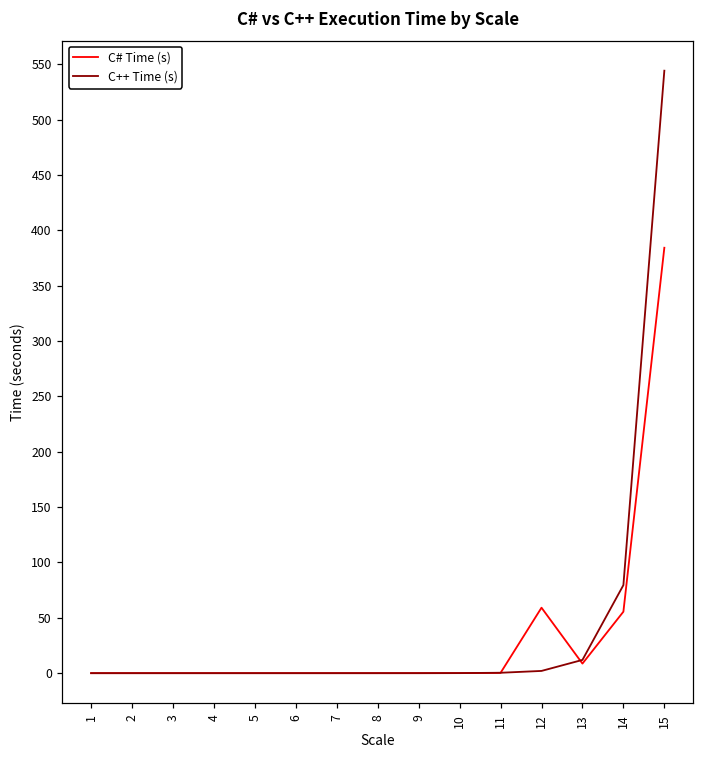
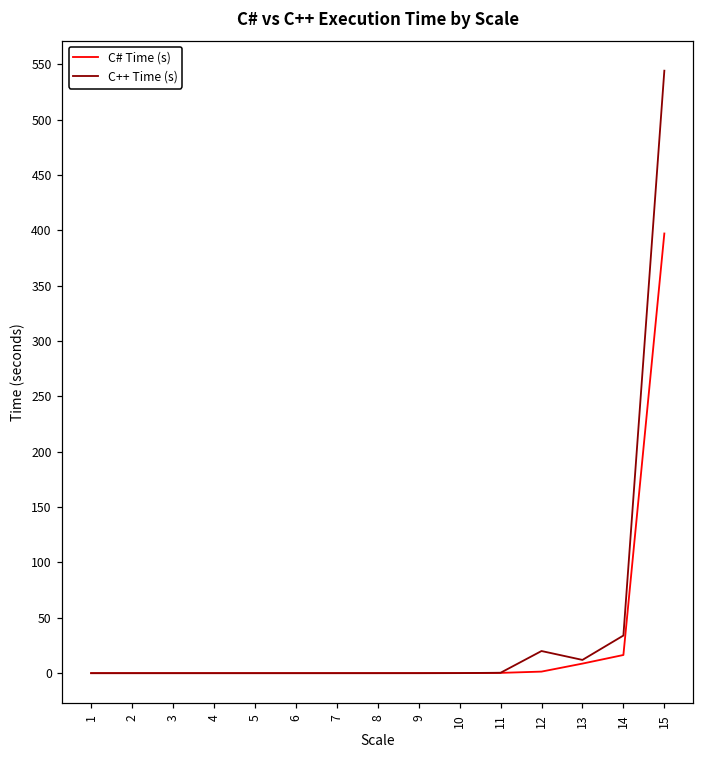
  {
    "C# Time (s)": {
-     "12": 59,
+     "12": 1,
      "13": 9,
-     "14": 56,
-     "15": 384
+     "14": 16,
+     "15": 397
    },
    "C++ Time (s)": {
-     "12": 2,
+     "12": 20,
      "13": 12,
-     "14": 80,
+     "14": 34,
      "15": 544
    }
  }
